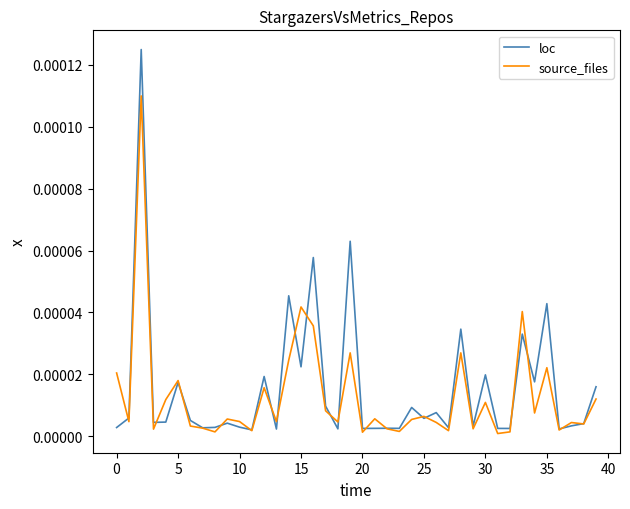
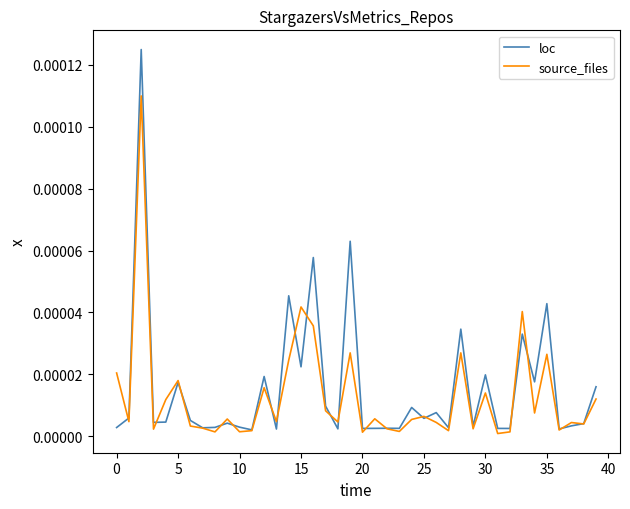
  {
    "loc": {
      "0": 0.000003,
      "10": 0.000003,
      "15": 0.000022,
      "20": 0.000002,
      "30": 0.000020,
      "35": 0.000043
    },
    "source_files": {
      "0": 0.000020,
-     "10": 0.000005,
+     "10": 0.000001,
      "15": 0.000042,
      "20": 0.000001,
-     "30": 0.000011,
-     "35": 0.000022
+     "30": 0.000014,
+     "35": 0.000026
    }
  }
